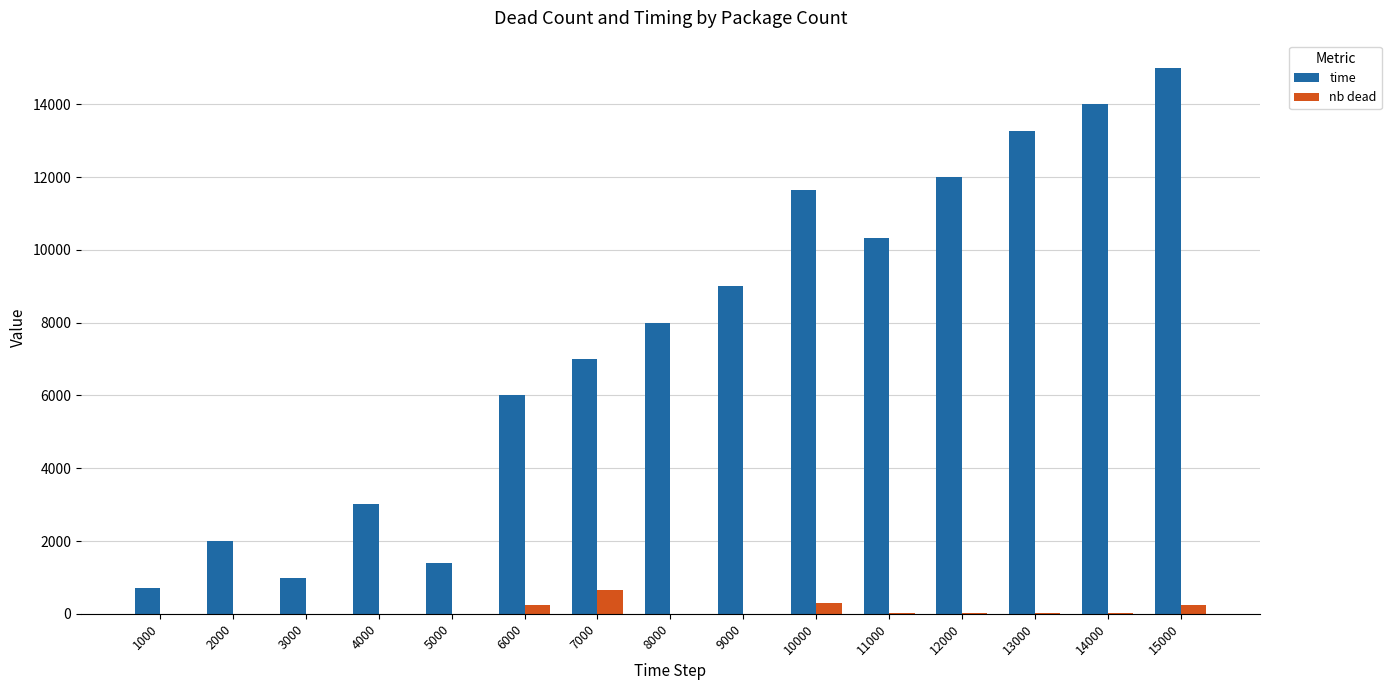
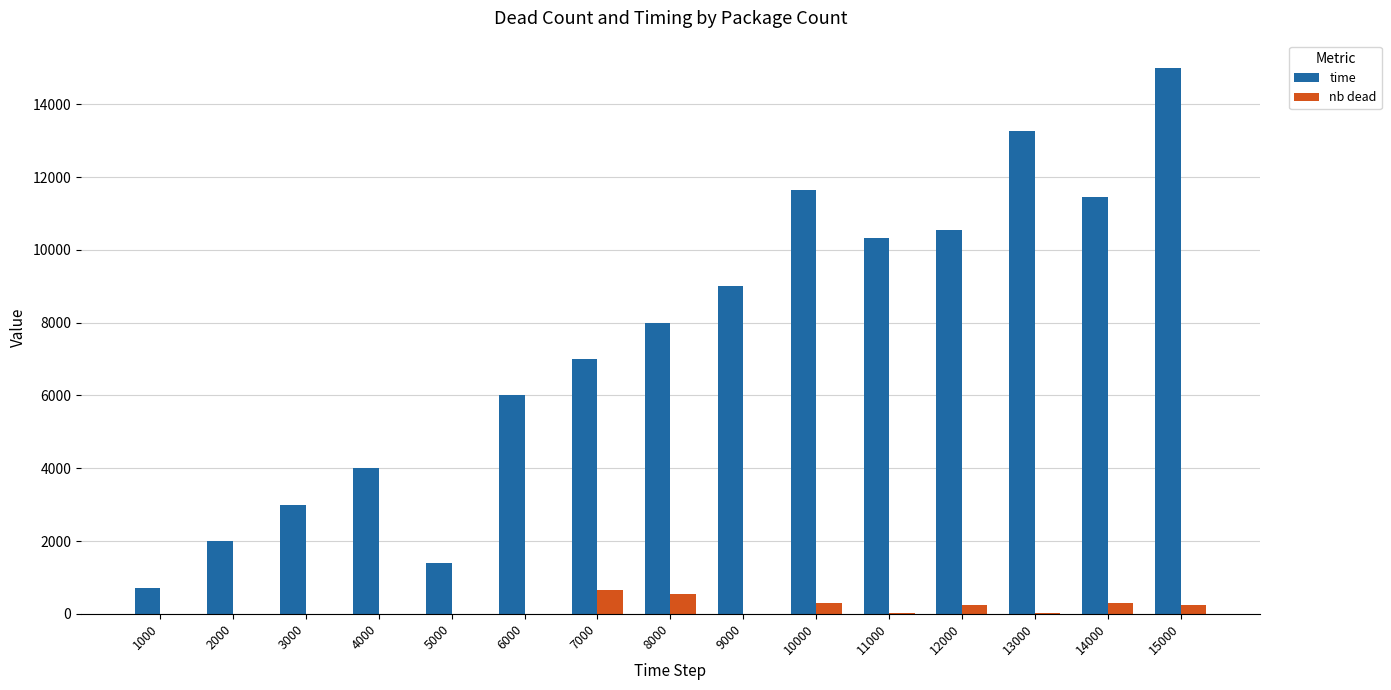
  {
    "time": {
      "1000": 700,
      "2000": 2000,
-     "3000": 1000,
-     "4000": 3000,
+     "3000": 3000,
+     "4000": 4000,
      "5000": 1400,
      "6000": 6000,
      "7000": 7000,
      "8000": 8000,
      "9000": 9000,
      "10000": 11600,
      "11000": 10300,
-     "12000": 12000,
+     "12000": 10500,
      "13000": 13300,
-     "14000": 14000,
+     "14000": 11500,
      "15000": 15000
    },
    "nb dead": {
      "1000": 0,
      "2000": 0,
      "3000": 0,
      "4000": 0,
-     "6000": 200,
+     "6000": 0,
      "7000": 600,
-     "8000": 0,
+     "8000": 600,
      "10000": 300,
-     "12000": 0,
-     "14000": 0,
+     "12000": 300,
+     "14000": 300,
      "15000": 200
    }
  }
